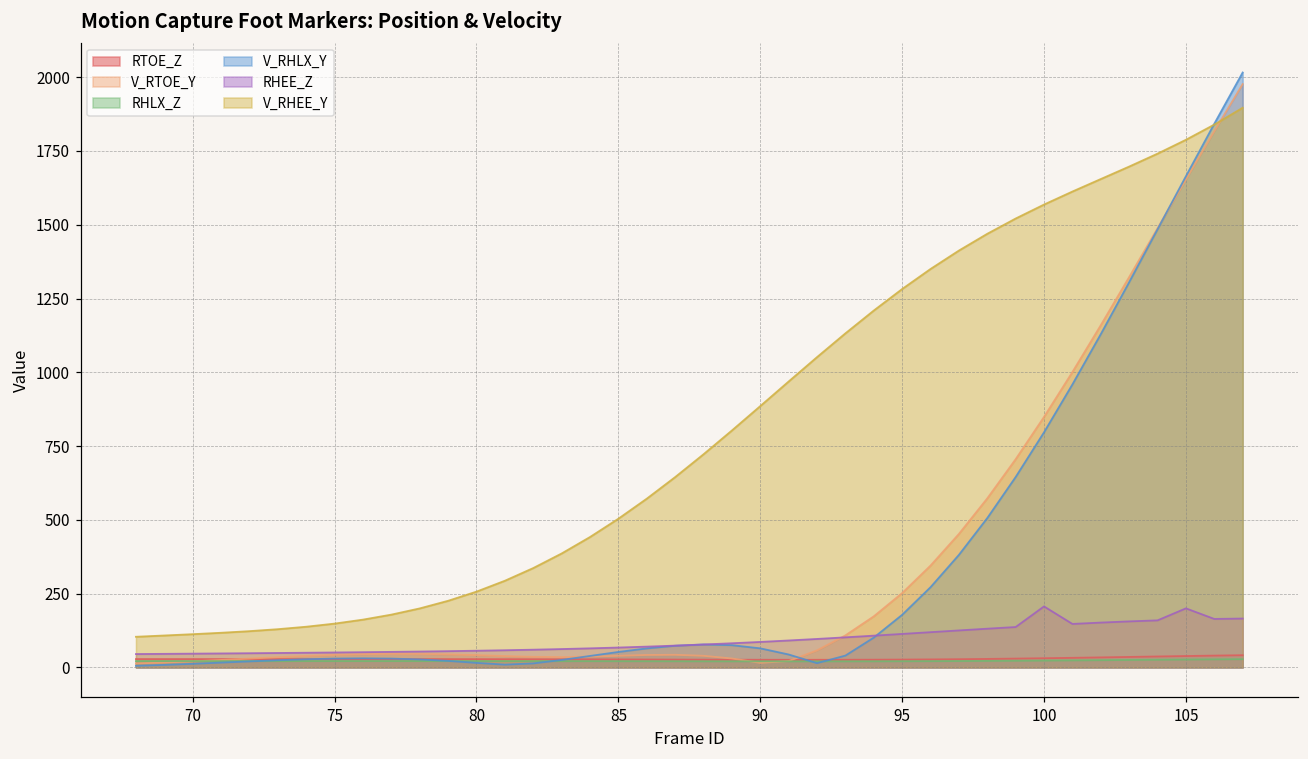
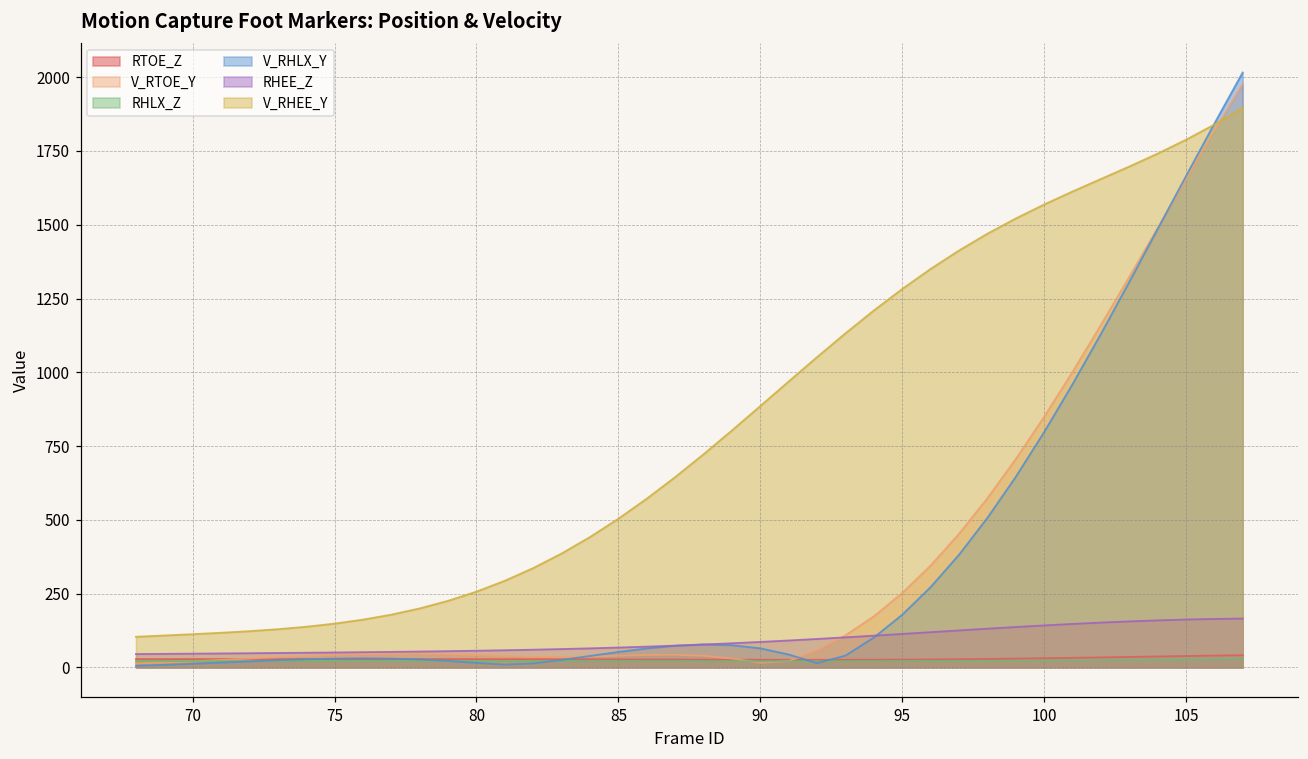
  {
    "RTOE_Z": {
      "105": 40
    },
    "RHLX_Z": {
      "105": 30
    },
    "V_RHLX_Y": {
      "85": 50,
      "90": 60,
      "95": 180,
      "100": 800,
      "105": 1660
    },
    "RHEE_Z": {
      "70": 50,
      "80": 60,
      "85": 70,
      "90": 90,
      "95": 110,
-     "100": 210,
-     "105": 200
+     "100": 140,
+     "105": 160
    }
  }
